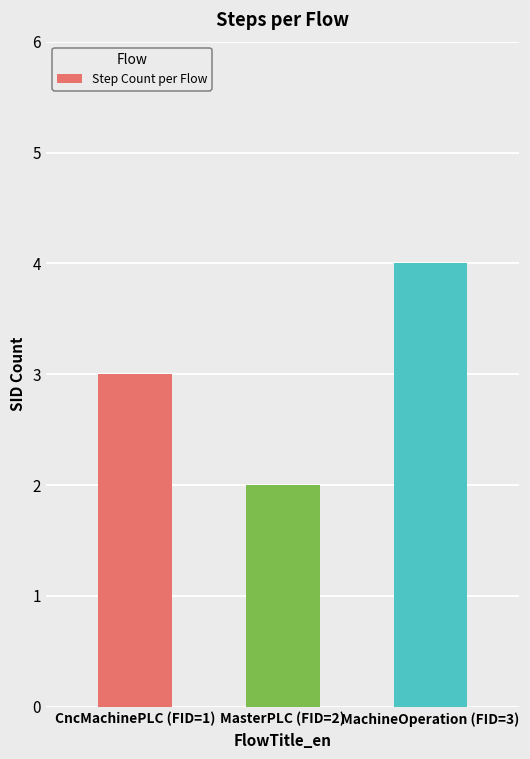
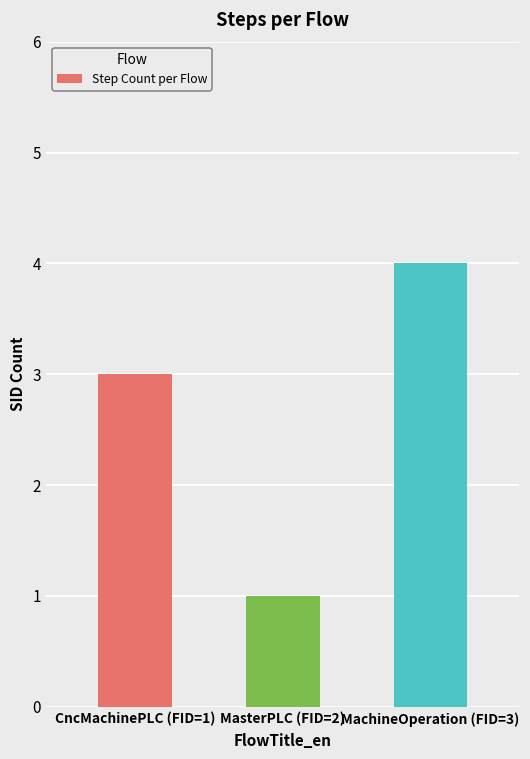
  {
    "CncMachinePLC (FID=1)": 3,
-   "MasterPLC (FID=2)": 2,
+   "MasterPLC (FID=2)": 1,
    "MachineOperation (FID=3)": 4
  }
